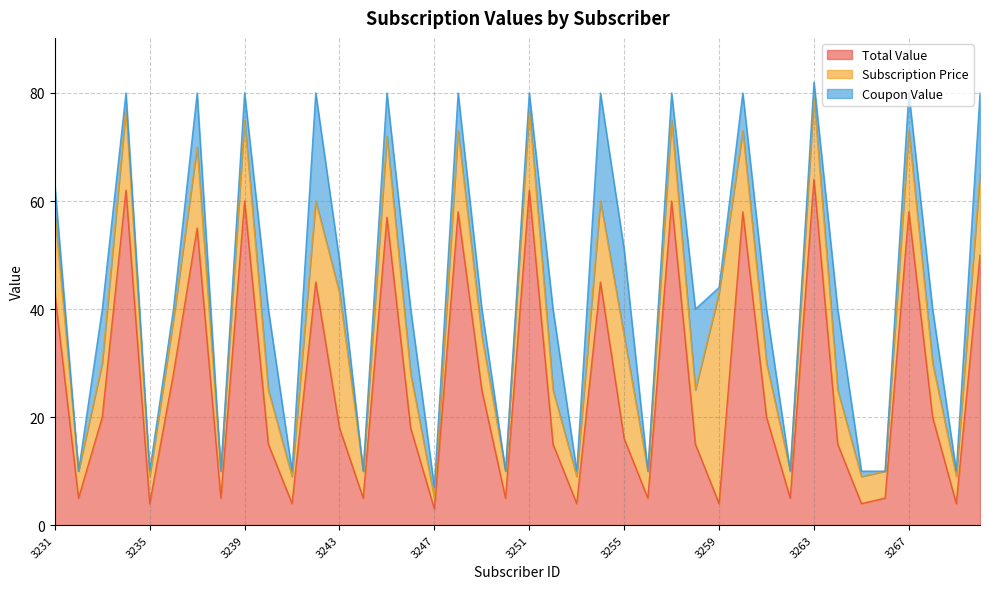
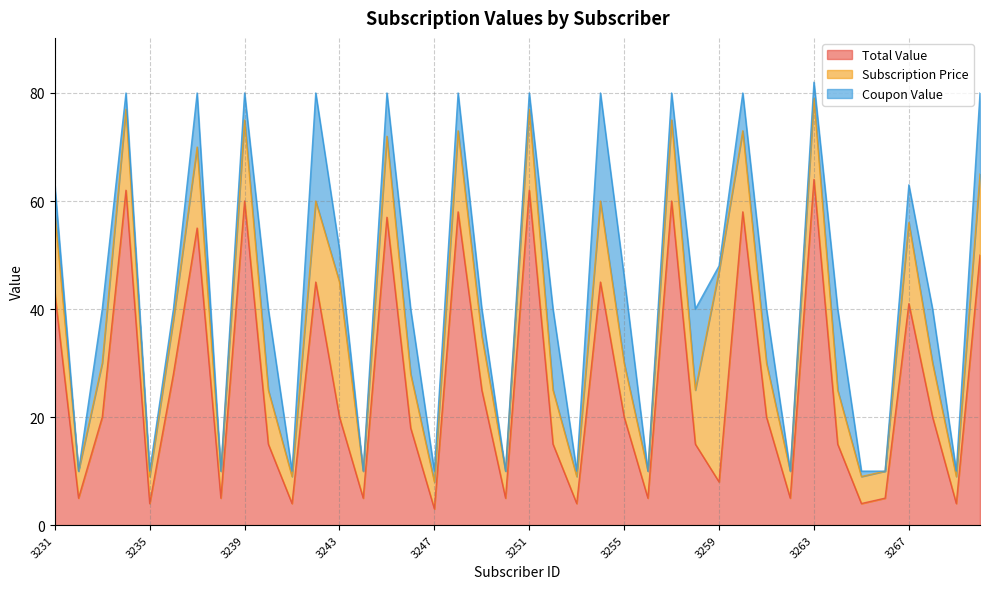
  {
    "Total Value": {
      "3231": 43,
      "3235": 4,
      "3239": 60,
-     "3243": 18,
+     "3243": 20,
      "3247": 3,
      "3251": 62,
-     "3255": 16,
-     "3259": 4,
+     "3255": 20,
+     "3259": 8,
      "3263": 64,
-     "3267": 58
+     "3267": 41
    },
    "Subscription Price": {
      "3231": 15,
      "3235": 5,
      "3239": 15,
      "3243": 25,
-     "3247": 2,
+     "3247": 5,
      "3251": 15,
-     "3255": 19,
+     "3255": 10,
      "3259": 39,
      "3263": 15,
      "3267": 15
    },
    "Coupon Value": {
      "3231": 5,
      "3235": 1,
      "3239": 5,
      "3243": 6,
      "3247": 2,
      "3251": 3,
      "3255": 16,
      "3259": 1,
      "3263": 3
    }
  }
